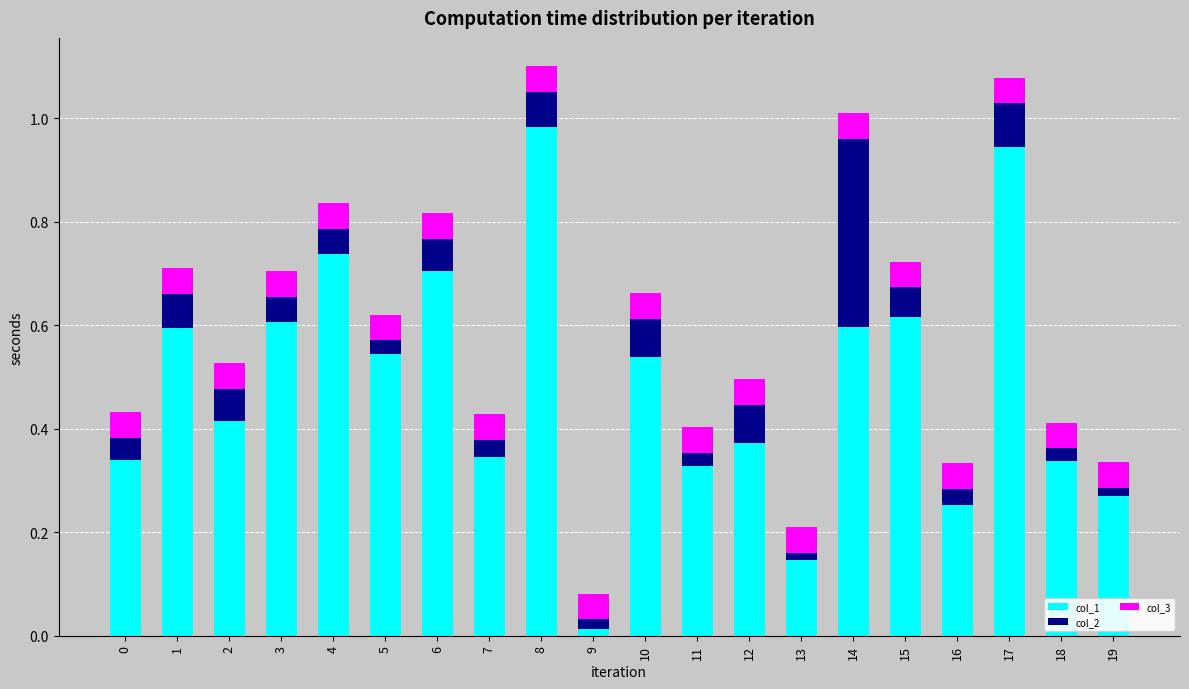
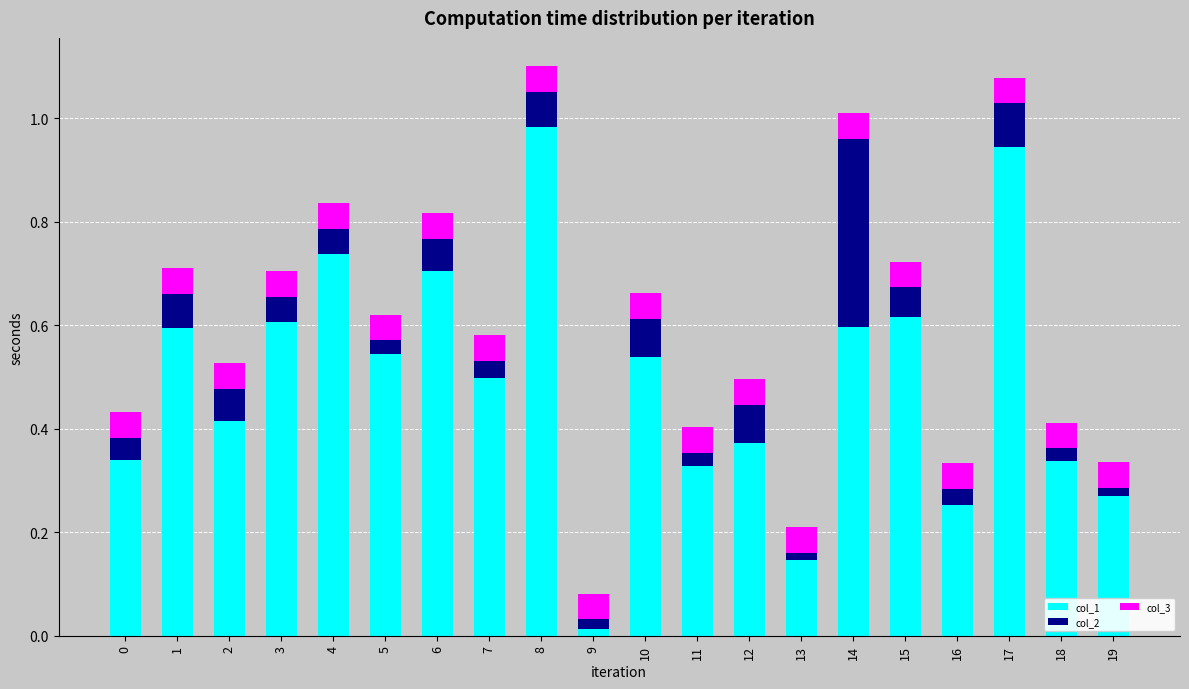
  {
    "col_1": {
      "0": 0.34,
      "1": 0.59,
      "2": 0.42,
      "3": 0.61,
      "4": 0.74,
      "5": 0.54,
      "6": 0.71,
-     "7": 0.35,
+     "7": 0.50,
      "8": 0.98,
      "9": 0.01,
      "10": 0.54,
      "11": 0.33,
      "12": 0.37,
      "13": 0.15,
      "14": 0.60,
      "15": 0.62,
      "16": 0.25,
      "17": 0.94,
      "18": 0.34,
      "19": 0.27
    },
    "col_2": {
      "0": 0.04,
      "1": 0.07,
      "2": 0.06,
      "3": 0.05,
      "4": 0.05,
      "5": 0.03,
      "6": 0.06,
      "7": 0.03,
      "8": 0.07,
      "9": 0.02,
      "10": 0.07,
      "11": 0.03,
      "12": 0.07,
      "13": 0.01,
      "14": 0.36,
      "15": 0.06,
      "16": 0.03,
      "17": 0.08,
      "18": 0.02,
      "19": 0.02
    },
    "col_3": {
      "0": 0.05,
      "1": 0.05,
      "2": 0.05,
      "3": 0.05,
      "4": 0.05,
      "5": 0.05,
      "6": 0.05,
      "7": 0.05,
      "8": 0.05,
      "9": 0.05,
      "10": 0.05,
      "11": 0.05,
      "12": 0.05,
      "13": 0.05,
      "14": 0.05,
      "15": 0.05,
      "16": 0.05,
      "17": 0.05,
      "18": 0.05,
      "19": 0.05
    }
  }
